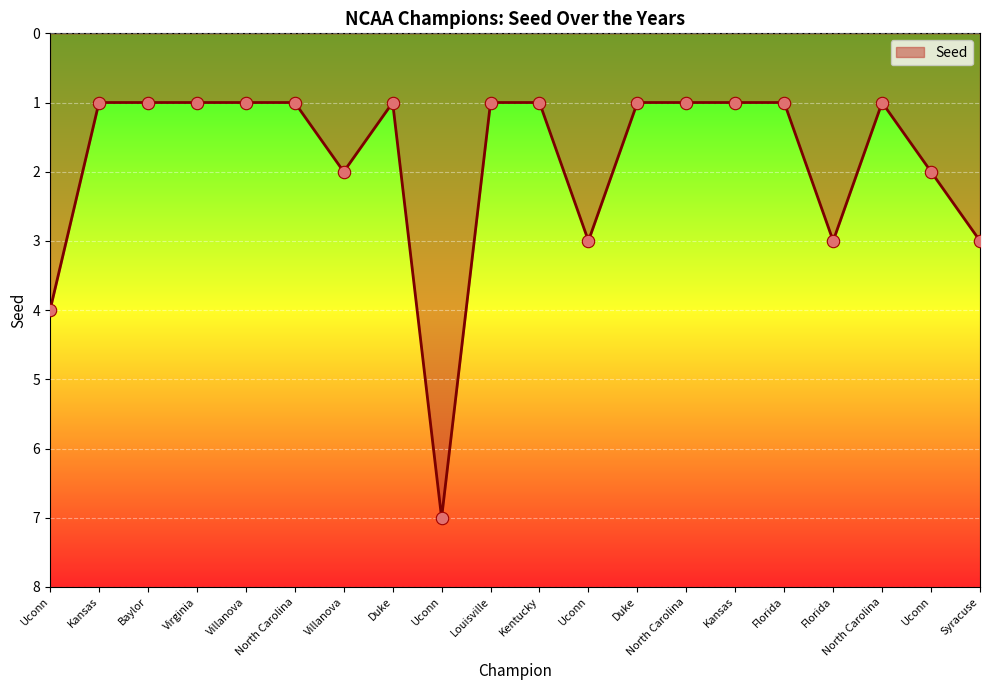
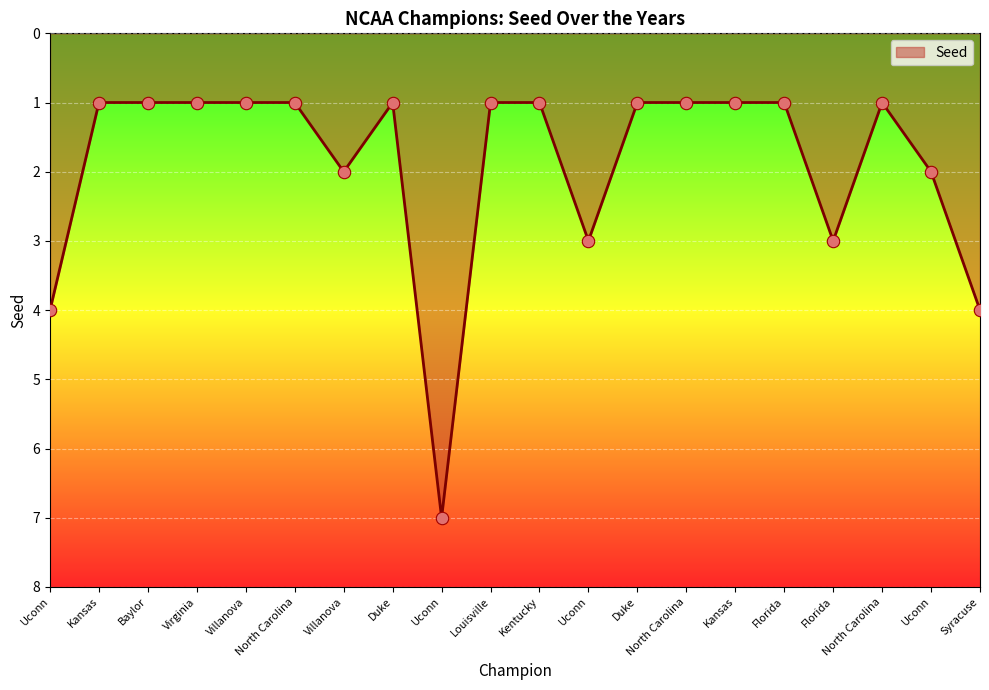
  {
    "Baylor": 1,
    "Virginia": 1,
    "Louisville": 1,
    "Kentucky": 1,
-   "Syracuse": 3
+   "Syracuse": 4
  }
